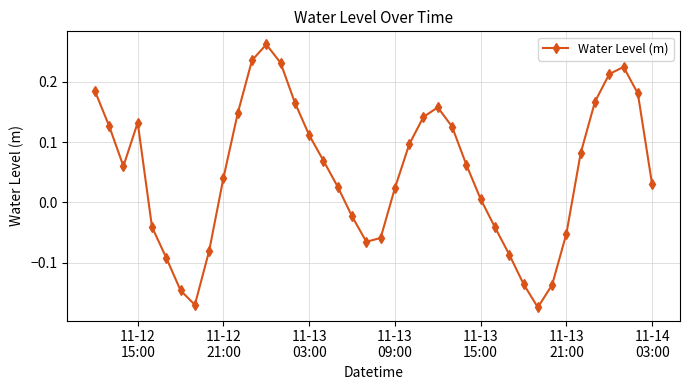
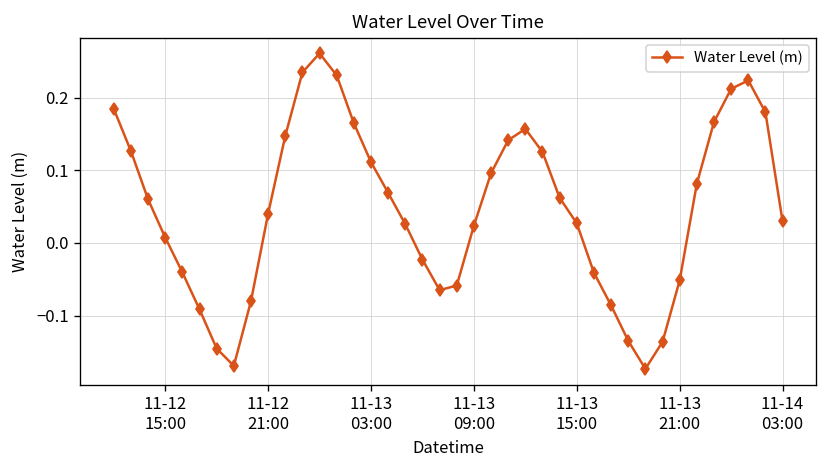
  {
-   "11-12 15:00": 0.13,
+   "11-12 15:00": 0.01,
    "11-12 21:00": 0.04,
    "11-13 03:00": 0.11,
    "11-13 09:00": 0.02,
-   "11-13 15:00": 0.01,
+   "11-13 15:00": 0.03,
    "11-13 21:00": -0.05,
    "11-14 03:00": 0.03
  }
